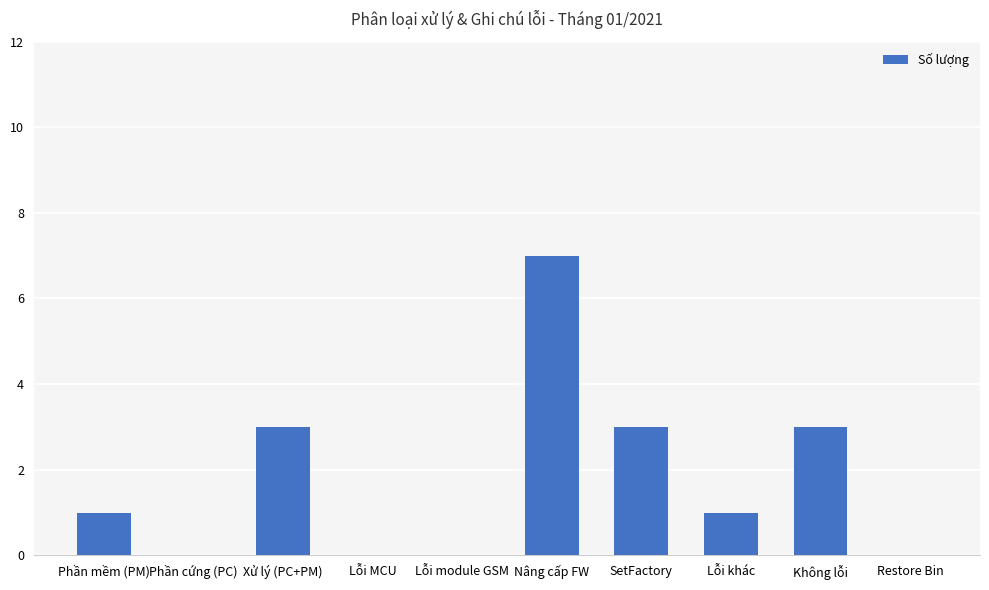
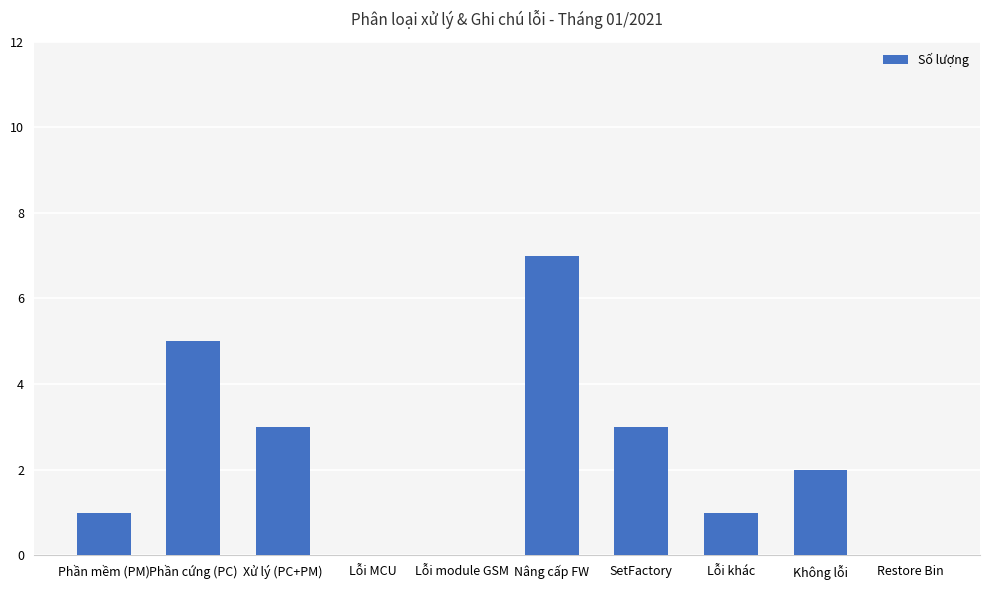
  {
    "Phần mềm (PM)": 1,
-   "Phần cứng (PC)": 0,
+   "Phần cứng (PC)": 5,
    "Xử lý (PC+PM)": 3,
    "Lỗi MCU": 0,
    "Lỗi module GSM": 0,
    "Nâng cấp FW": 7,
    "SetFactory": 3,
    "Lỗi khác": 1,
-   "Không lỗi": 3,
+   "Không lỗi": 2,
    "Restore Bin": 0
  }
